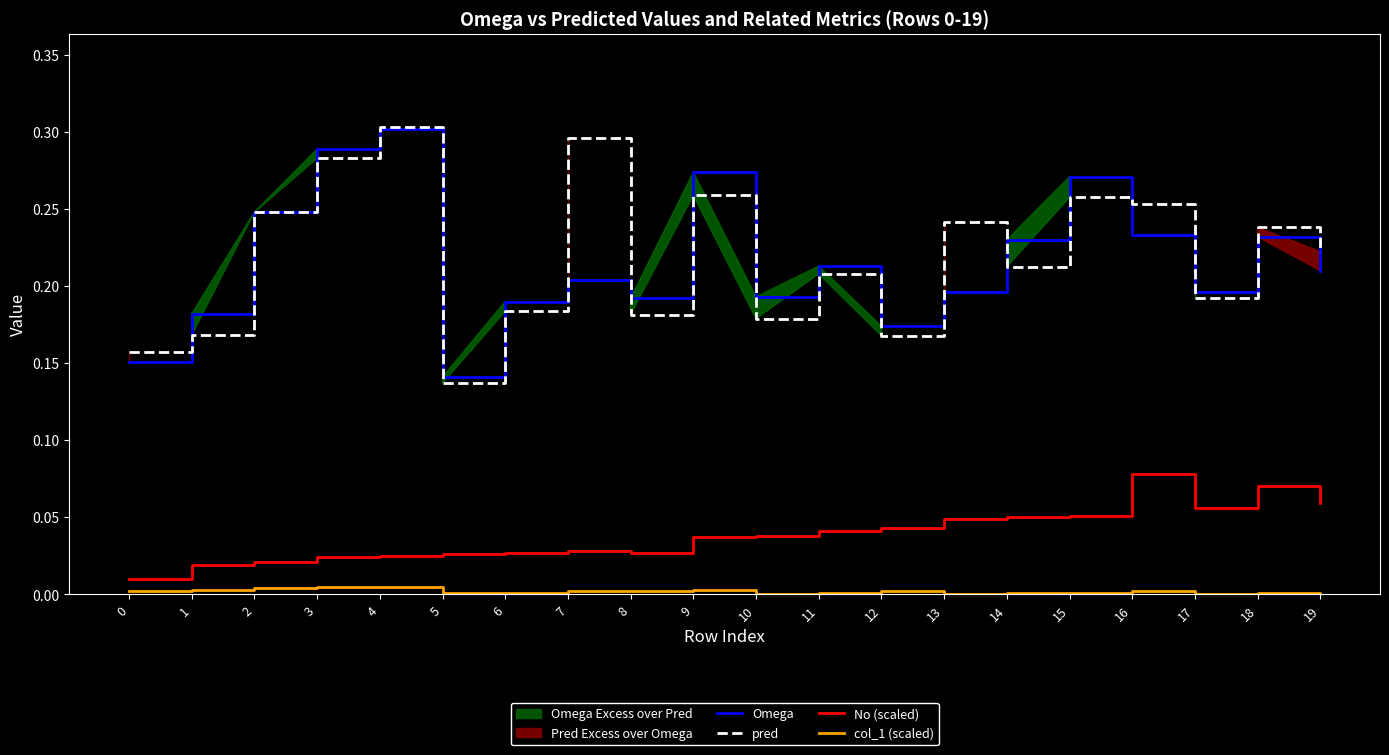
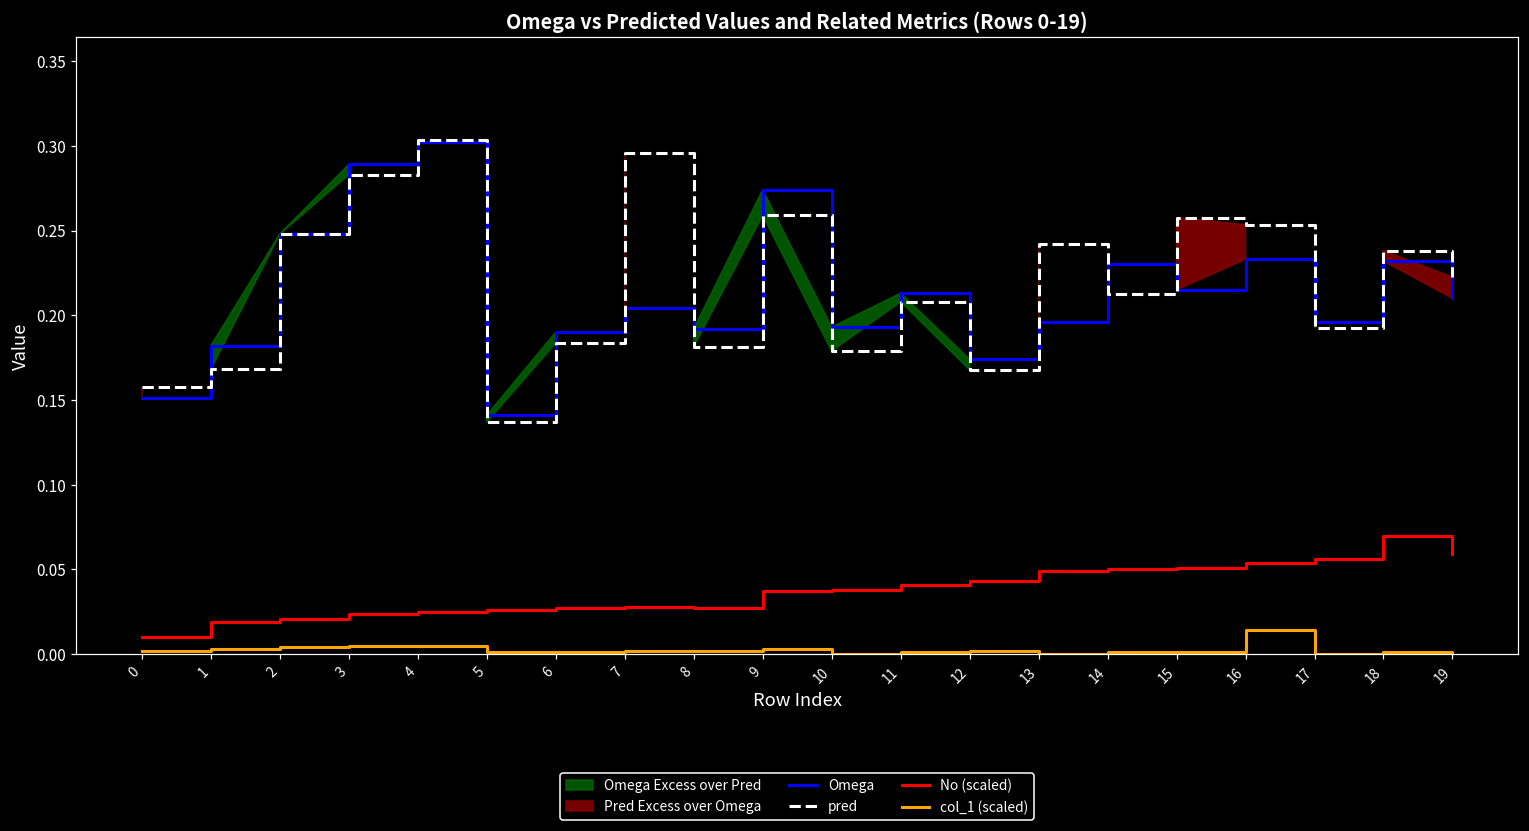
  {
    "Omega": {
      "0": 0.151,
      "1": 0.182,
      "3": 0.289,
      "5": 0.141,
      "6": 0.190,
      "7": 0.204,
      "8": 0.192,
      "9": 0.274,
      "10": 0.193,
      "11": 0.213,
      "12": 0.174,
      "13": 0.196,
      "14": 0.230,
-     "15": 0.271,
+     "15": 0.215,
      "16": 0.233,
      "17": 0.196,
      "18": 0.232,
      "19": 0.210
    },
    "pred": {
      "0": 0.157,
      "1": 0.168,
      "3": 0.283,
      "5": 0.137,
      "6": 0.184,
      "7": 0.296,
      "8": 0.182,
      "9": 0.259,
      "10": 0.179,
      "11": 0.208,
      "12": 0.168,
      "13": 0.242,
      "14": 0.213,
      "15": 0.258,
      "16": 0.253,
      "17": 0.192,
      "18": 0.238,
      "19": 0.222
    },
    "No (scaled)": {
      "0": 0.010,
      "1": 0.019,
      "2": 0.021,
      "3": 0.024,
      "4": 0.025,
      "5": 0.026,
      "6": 0.027,
      "7": 0.028,
      "8": 0.027,
      "9": 0.037,
      "10": 0.038,
      "11": 0.041,
      "12": 0.043,
      "13": 0.049,
      "14": 0.050,
      "15": 0.051,
-     "16": 0.078,
+     "16": 0.054,
      "17": 0.056,
      "18": 0.070,
      "19": 0.059
    },
    "col_1 (scaled)": {
      "0": 0.002,
      "1": 0.003,
      "2": 0.004,
      "3": 0.005,
      "4": 0.005,
      "5": 0.001,
      "6": 0.001,
      "7": 0.002,
      "8": 0.002,
      "9": 0.003,
      "10": 0.000,
      "11": 0.001,
      "12": 0.002,
      "13": 0.000,
      "14": 0.001,
      "15": 0.001,
-     "16": 0.002,
+     "16": 0.014,
      "17": 0.000,
      "18": 0.001,
      "19": 0.000
    }
  }
